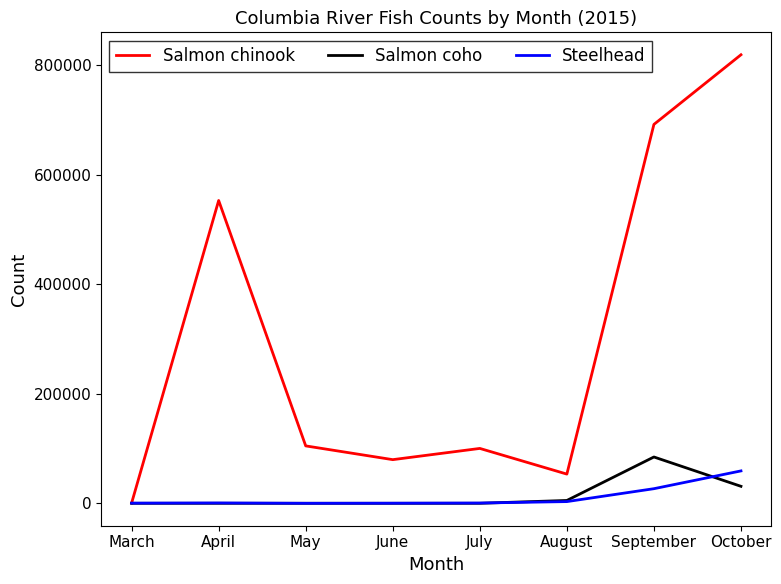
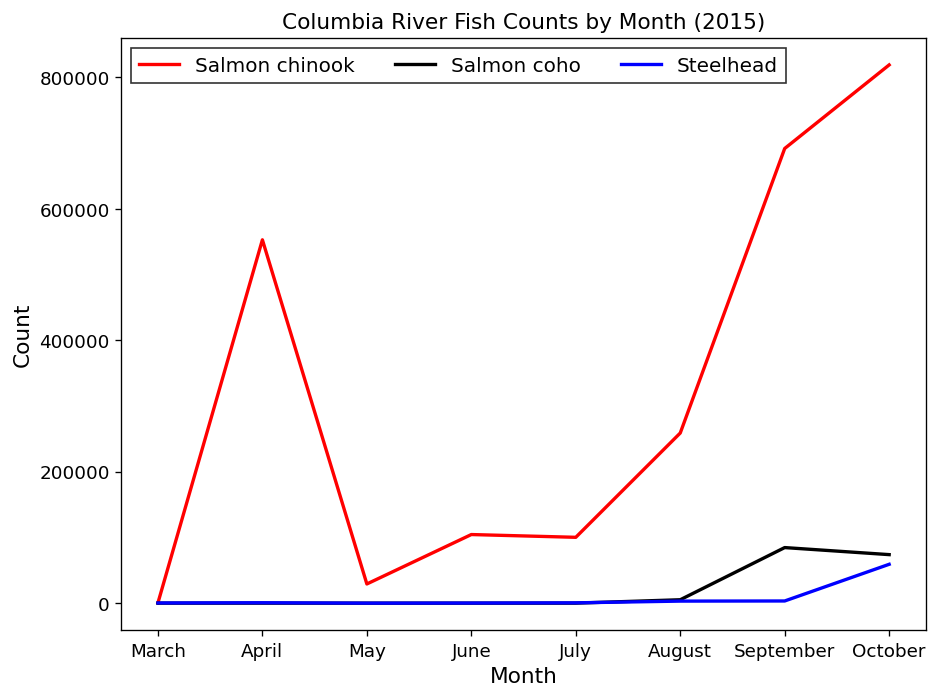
  {
    "Salmon chinook": {
      "April": 550000,
-     "May": 100000,
-     "June": 80000,
+     "May": 30000,
+     "June": 100000,
      "July": 100000,
-     "August": 50000,
+     "August": 260000,
      "September": 690000,
      "October": 820000
    },
    "Salmon coho": {
      "September": 80000,
-     "October": 30000
+     "October": 70000
    },
    "Steelhead": {
-     "September": 30000,
+     "September": 0,
      "October": 60000
    }
  }
